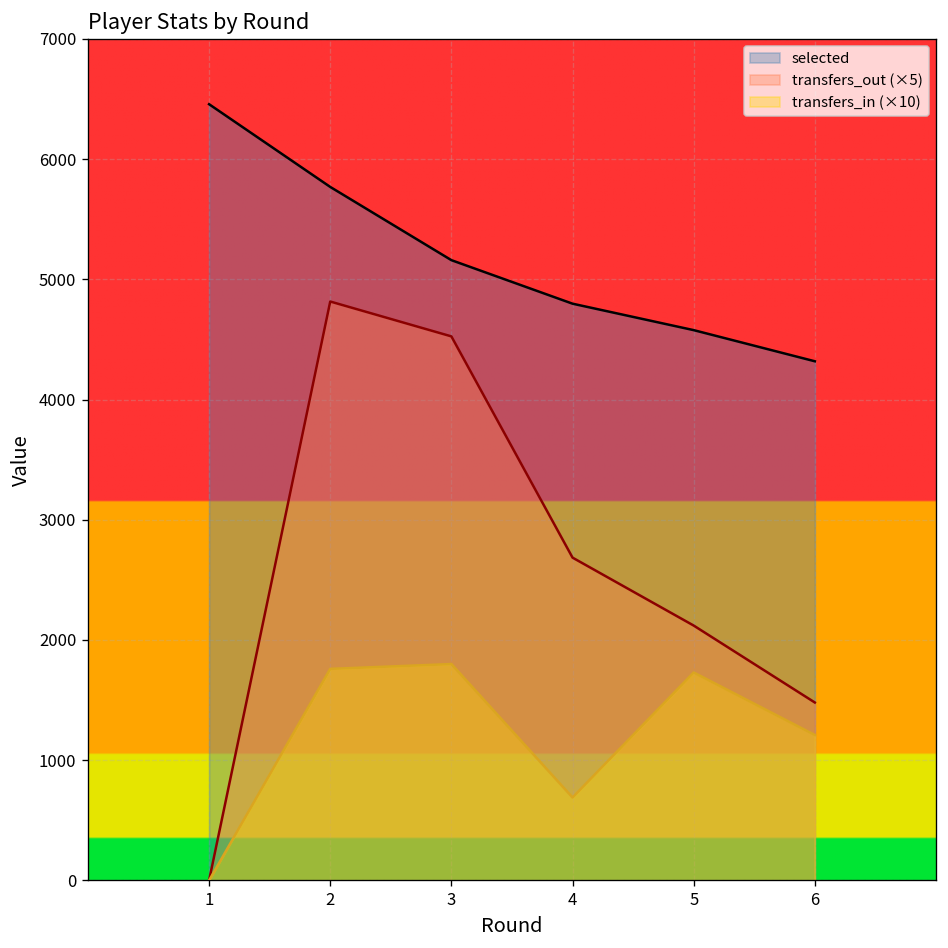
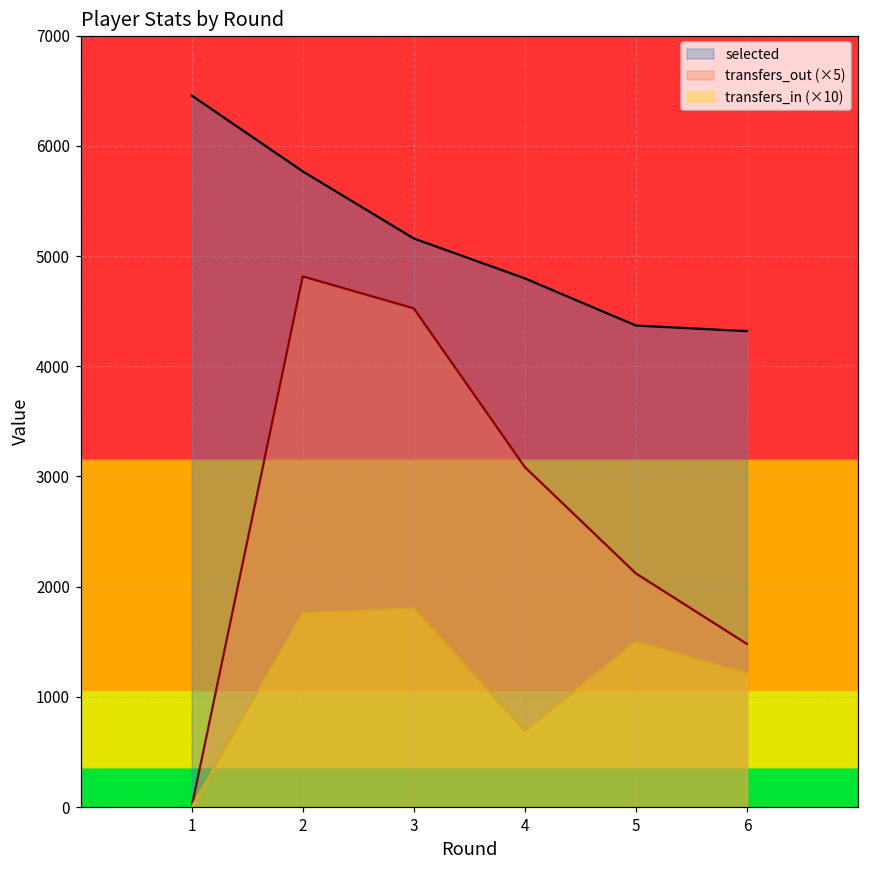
  {
    "selected": {
      "1": 6460,
      "2": 5770,
      "3": 5160,
      "4": 4800,
-     "5": 4580,
+     "5": 4370,
      "6": 4320
    },
    "transfers_out (×5)": {
      "2": 4820,
      "3": 4530,
-     "4": 2690,
+     "4": 3090,
      "5": 2120,
      "6": 1480
    },
    "transfers_in (×10)": {
      "2": 1760,
      "3": 1800,
      "4": 690,
-     "5": 1730,
+     "5": 1500,
      "6": 1210
    }
  }
